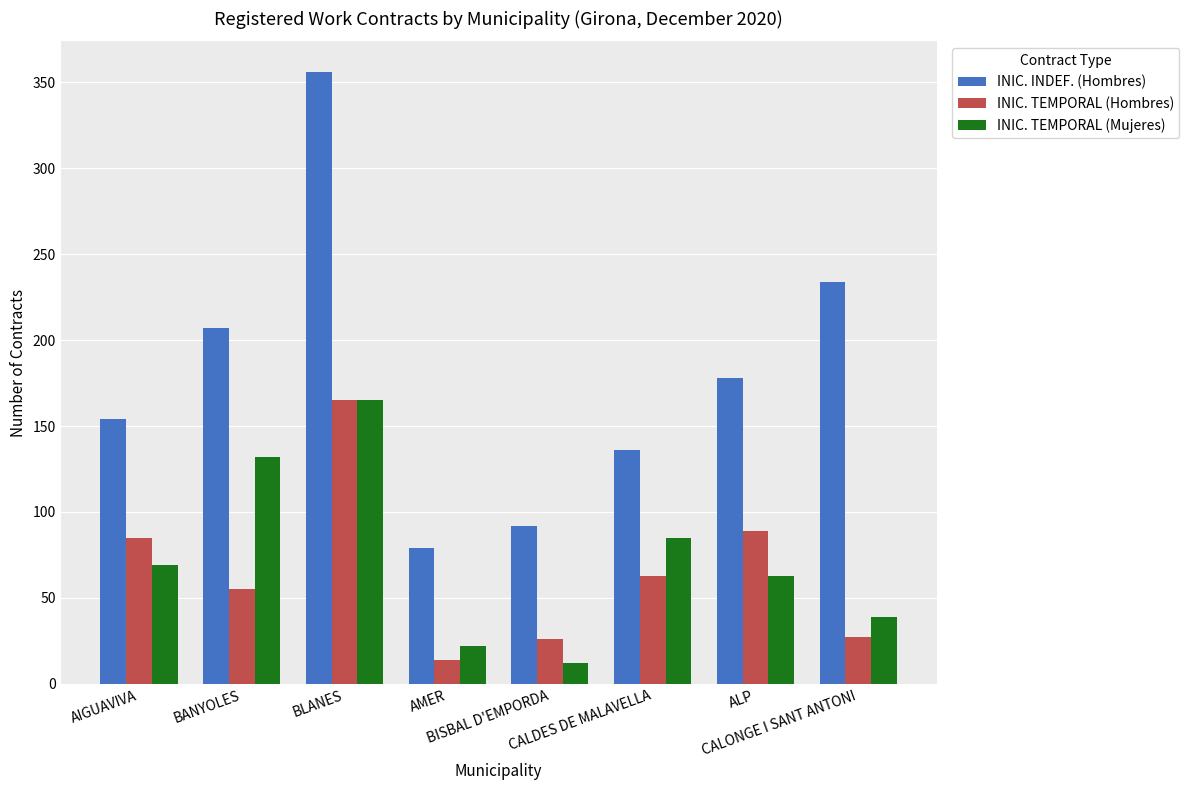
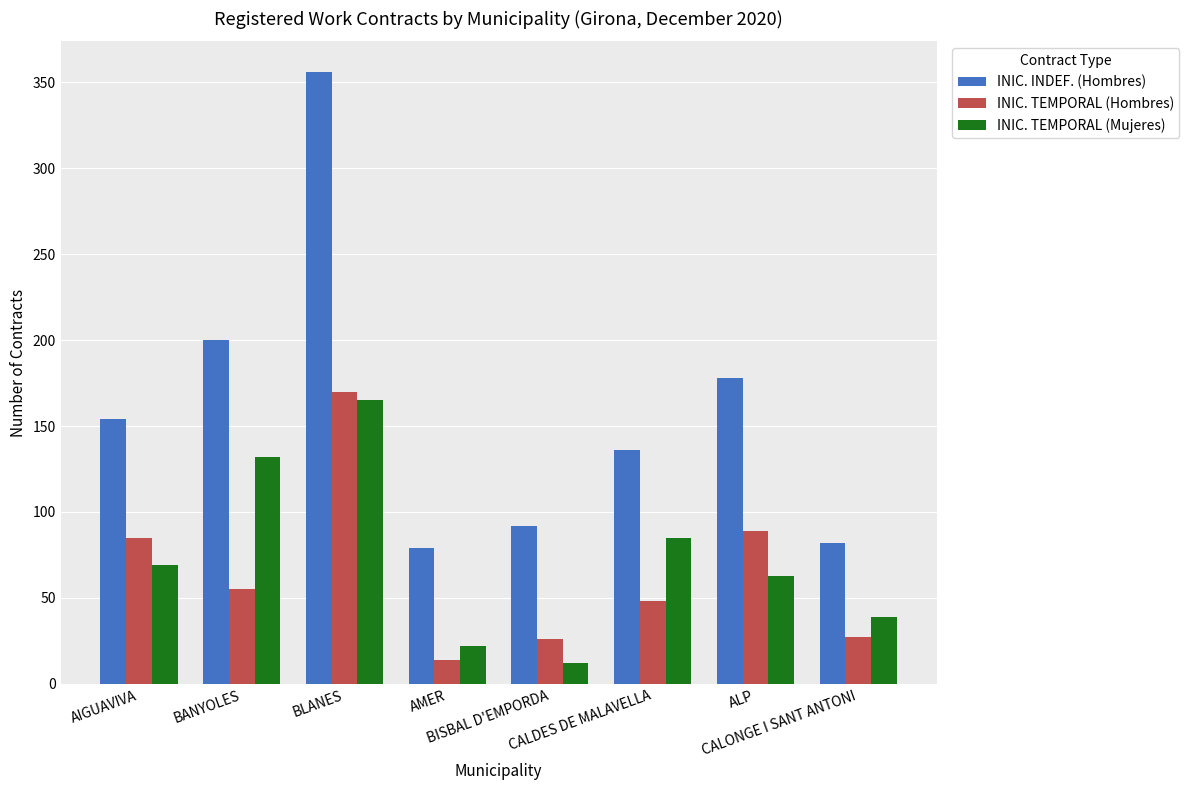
  {
    "INIC. INDEF. (Hombres)": {
      "AIGUAVIVA": 154,
-     "BANYOLES": 207,
+     "BANYOLES": 200,
      "BLANES": 356,
      "AMER": 79,
      "BISBAL D'EMPORDA": 92,
      "CALDES DE MALAVELLA": 136,
      "ALP": 178,
-     "CALONGE I SANT ANTONI": 234
+     "CALONGE I SANT ANTONI": 82
    },
    "INIC. TEMPORAL (Hombres)": {
      "AIGUAVIVA": 85,
      "BANYOLES": 55,
-     "BLANES": 165,
+     "BLANES": 170,
      "AMER": 14,
      "BISBAL D'EMPORDA": 26,
-     "CALDES DE MALAVELLA": 63,
+     "CALDES DE MALAVELLA": 48,
      "ALP": 89,
      "CALONGE I SANT ANTONI": 27
    },
    "INIC. TEMPORAL (Mujeres)": {
      "AIGUAVIVA": 69,
      "BANYOLES": 132,
      "BLANES": 165,
      "AMER": 22,
      "BISBAL D'EMPORDA": 12,
      "CALDES DE MALAVELLA": 85,
      "ALP": 63,
      "CALONGE I SANT ANTONI": 39
    }
  }
